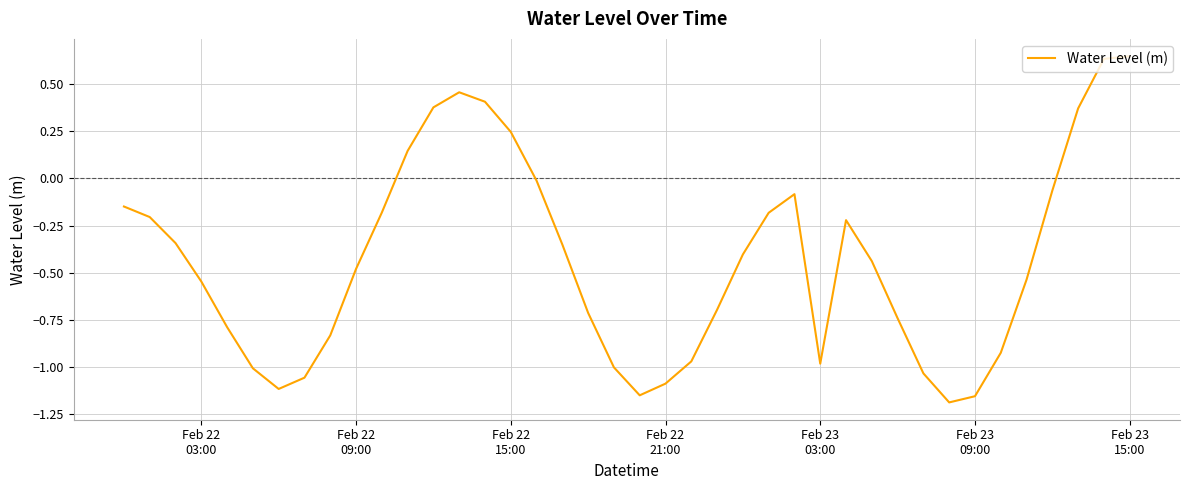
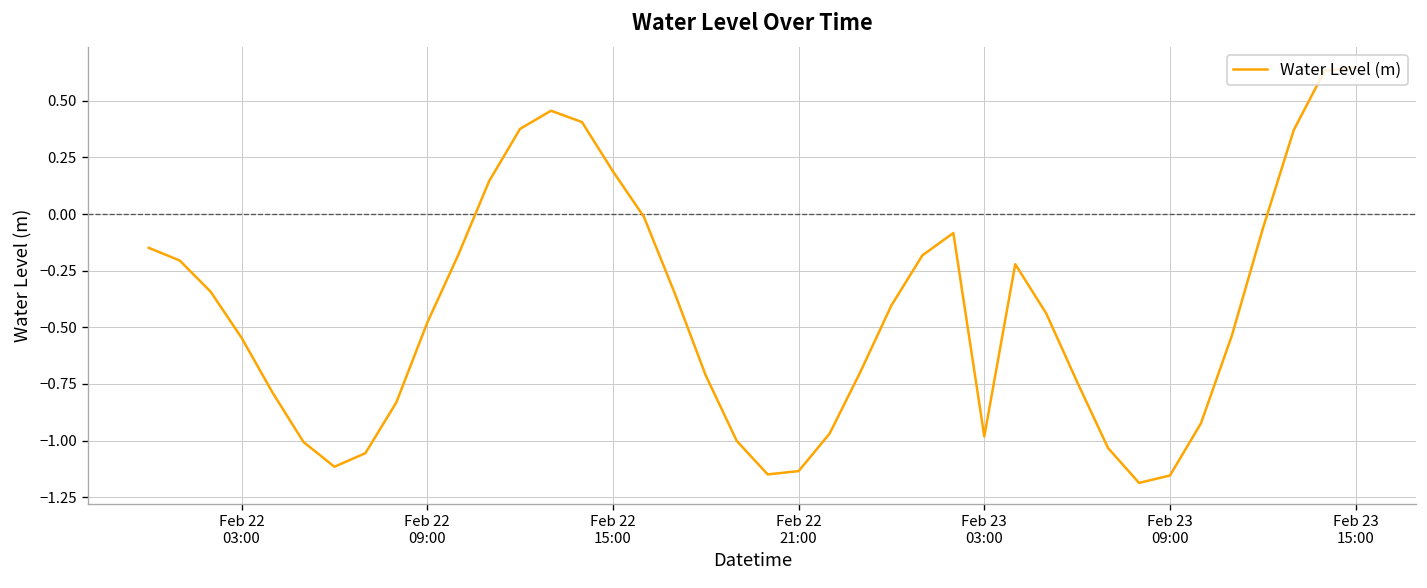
  {
    "Feb 22 03:00": -0.55,
    "Feb 22 09:00": -0.48,
-   "Feb 22 15:00": 0.25,
-   "Feb 22 21:00": -1.09,
+   "Feb 22 15:00": 0.19,
+   "Feb 22 21:00": -1.13,
    "Feb 23 03:00": -0.98,
    "Feb 23 09:00": -1.15
  }
